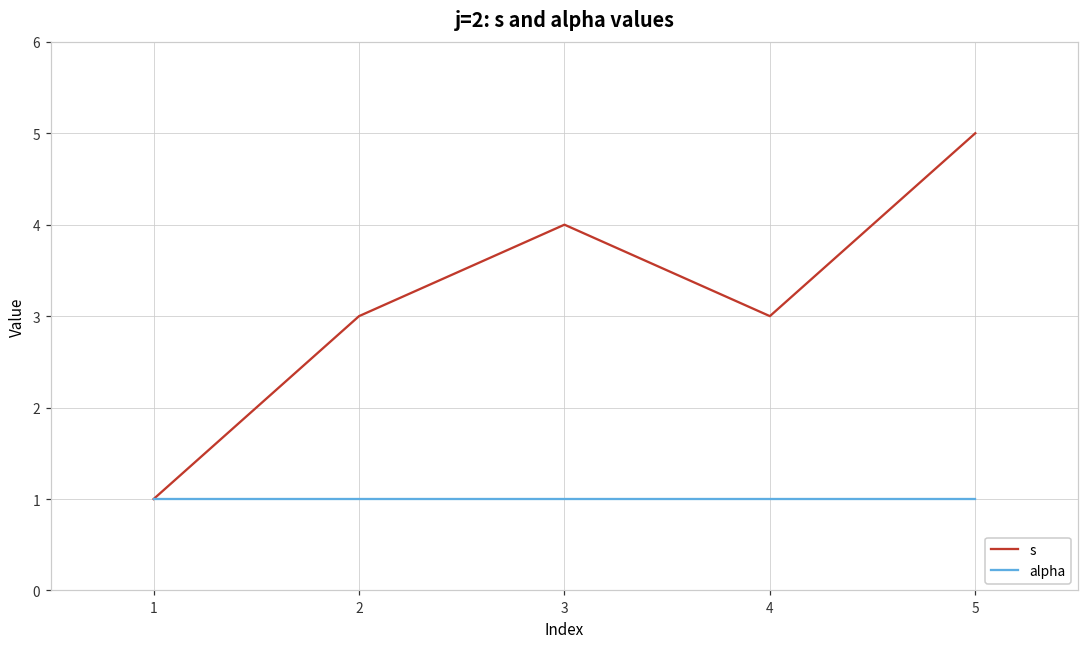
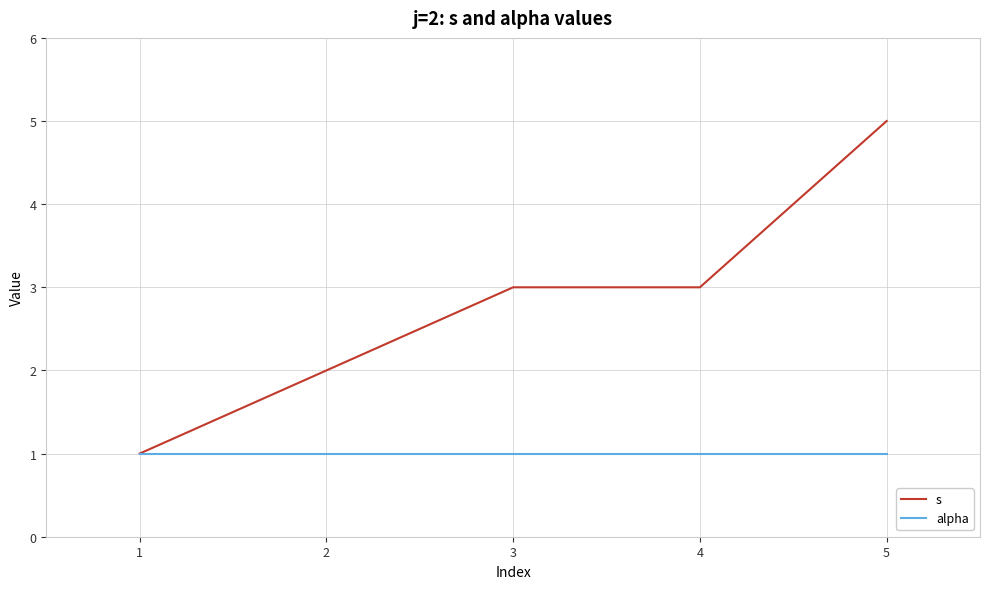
  {
    "s": {
-     "2": 3,
-     "3": 4,
+     "2": 2,
+     "3": 3,
      "4": 3,
      "5": 5
    },
    "alpha": {
      "2": 1,
      "3": 1,
      "4": 1,
      "5": 1
    }
  }
